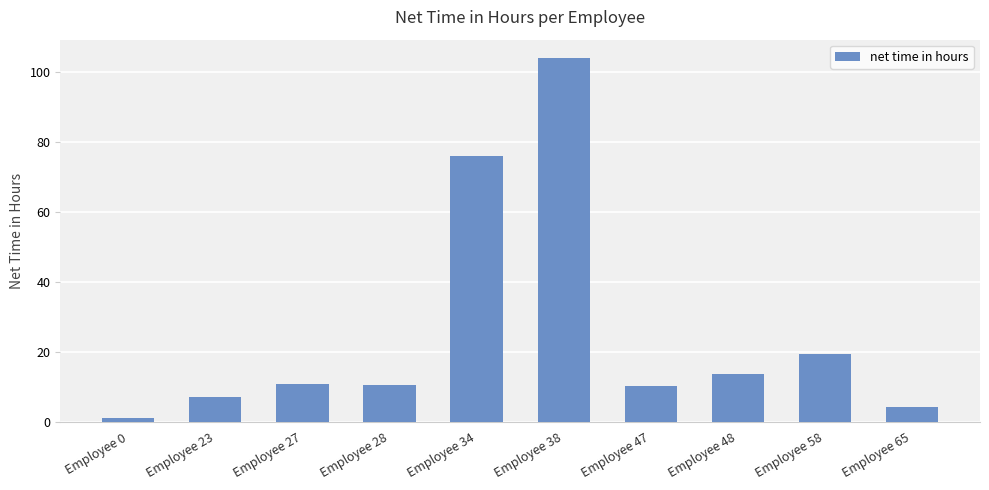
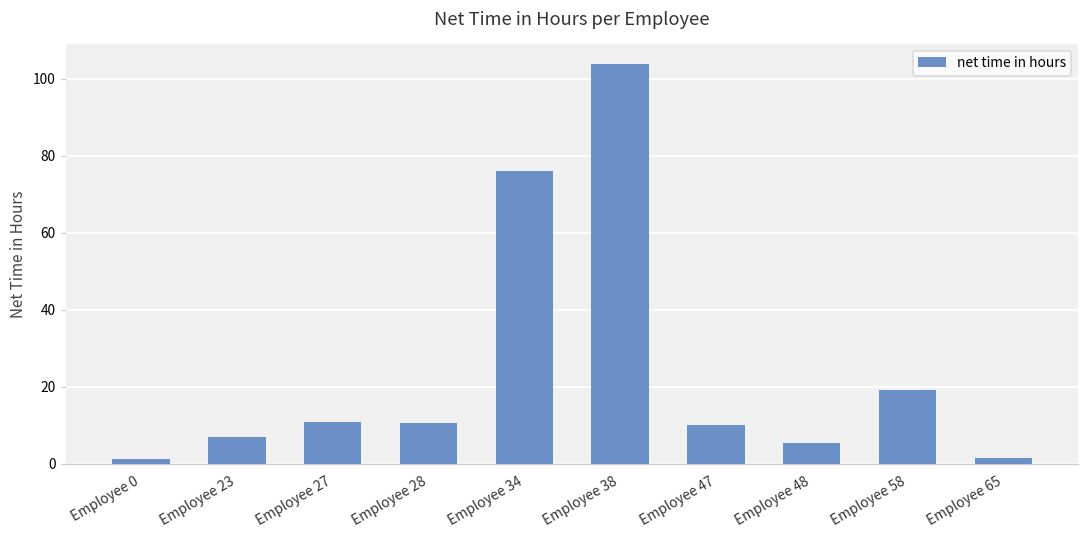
  {
    "Employee 0": 1,
    "Employee 23": 7,
    "Employee 27": 11,
    "Employee 28": 11,
    "Employee 34": 76,
    "Employee 38": 104,
    "Employee 47": 10,
-   "Employee 48": 14,
+   "Employee 48": 6,
    "Employee 58": 19,
-   "Employee 65": 4
+   "Employee 65": 2
  }
